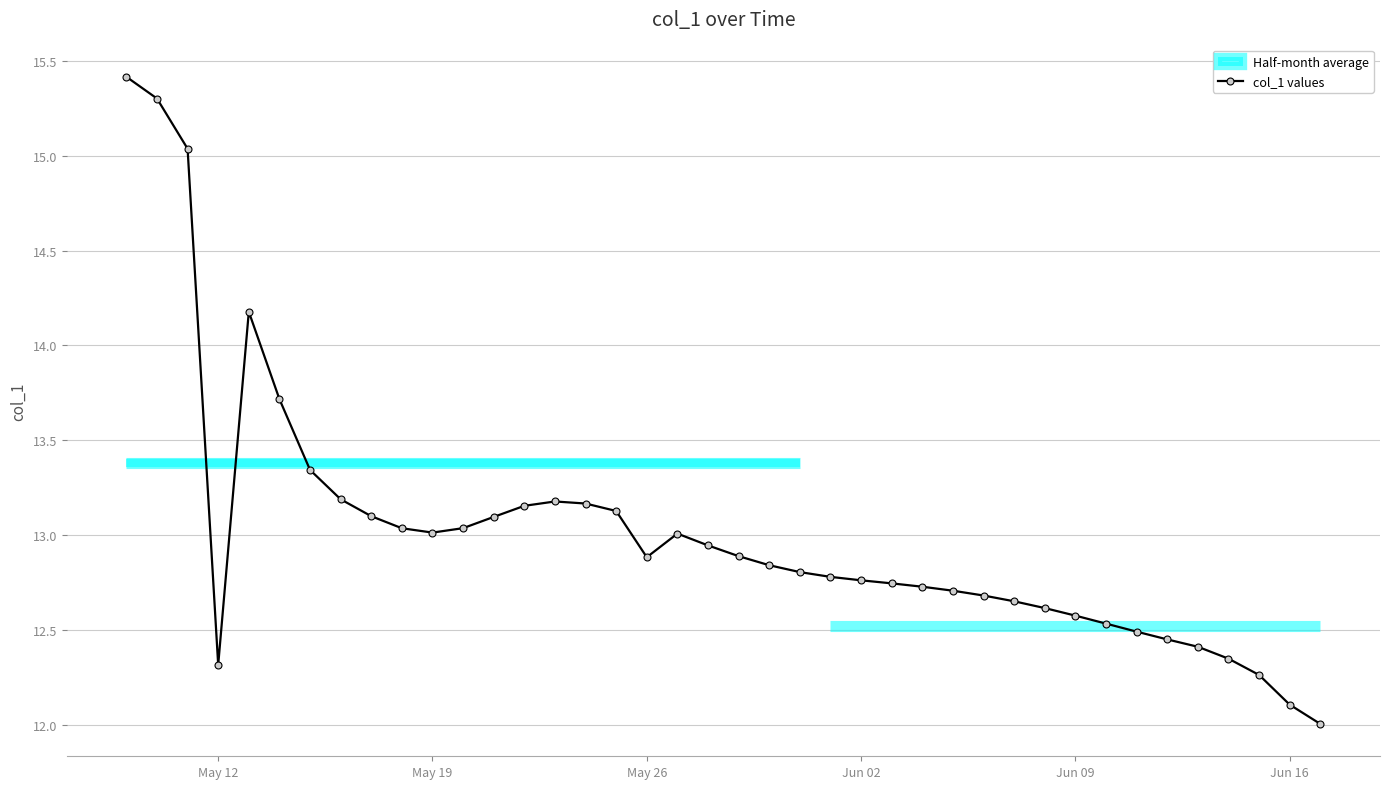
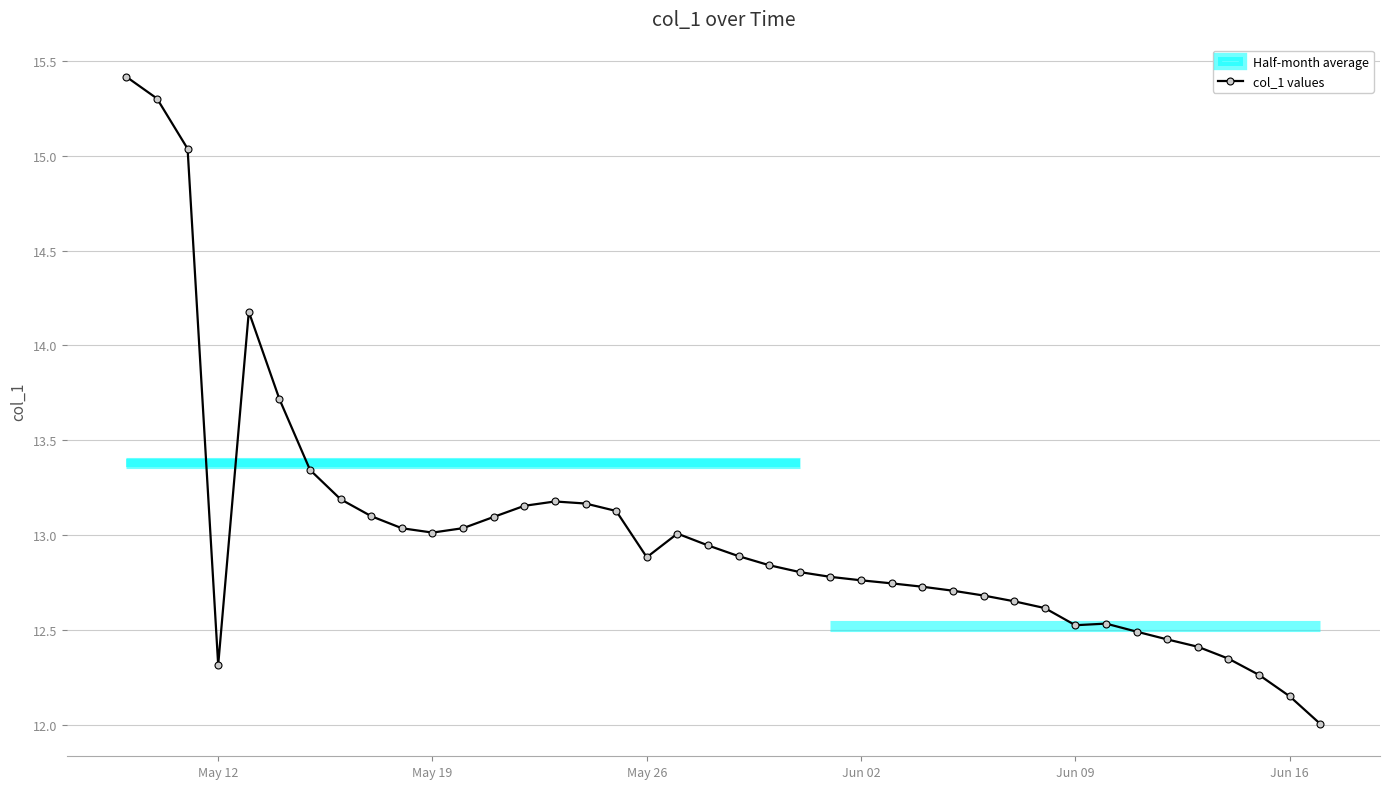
  {
    "col_1 values": {
      "May 12": 12.31,
      "May 19": 13.01,
      "May 26": 12.88,
      "Jun 02": 12.76,
-     "Jun 09": 12.57,
-     "Jun 16": 12.11
+     "Jun 09": 12.52,
+     "Jun 16": 12.15
    }
  }
